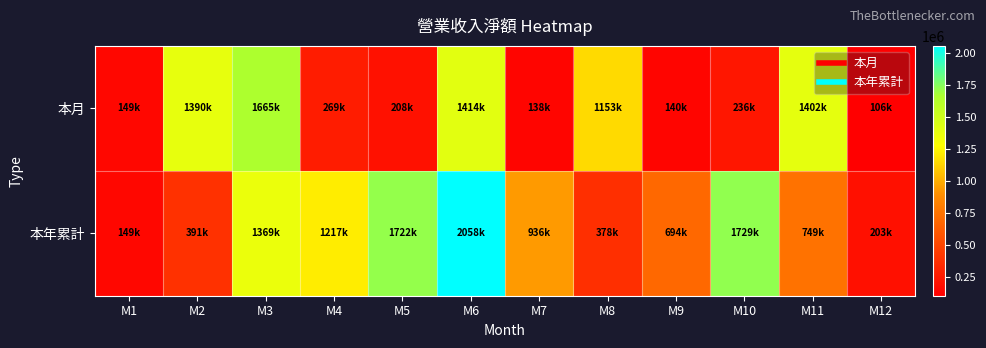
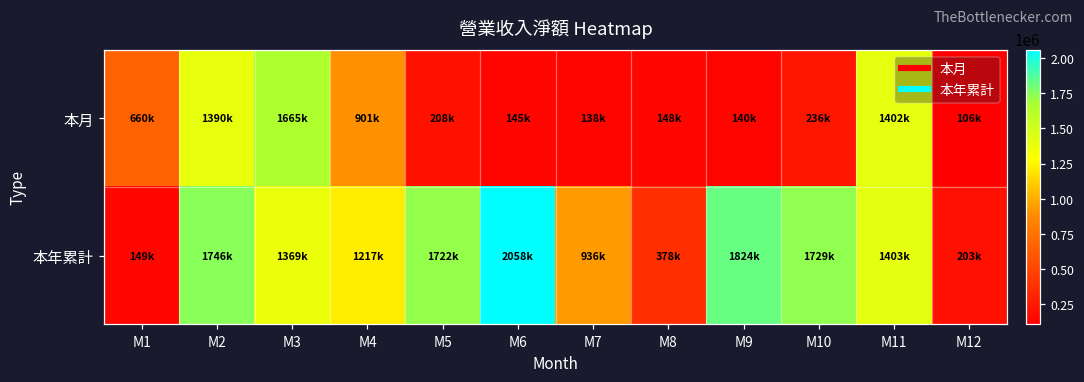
  {
    "本月": {
-     "M1": "149k",
+     "M1": "660k",
      "M2": "1390k",
      "M3": "1665k",
-     "M4": "269k",
+     "M4": "901k",
      "M5": "208k",
-     "M6": "1414k",
+     "M6": "145k",
      "M7": "138k",
-     "M8": "1153k",
+     "M8": "148k",
      "M9": "140k",
      "M10": "236k",
      "M11": "1402k",
      "M12": "106k"
    },
    "本年累計": {
      "M1": "149k",
-     "M2": "391k",
+     "M2": "1746k",
      "M3": "1369k",
      "M4": "1217k",
      "M5": "1722k",
      "M6": "2058k",
      "M7": "936k",
      "M8": "378k",
-     "M9": "694k",
+     "M9": "1824k",
      "M10": "1729k",
-     "M11": "749k",
+     "M11": "1403k",
      "M12": "203k"
    }
  }
